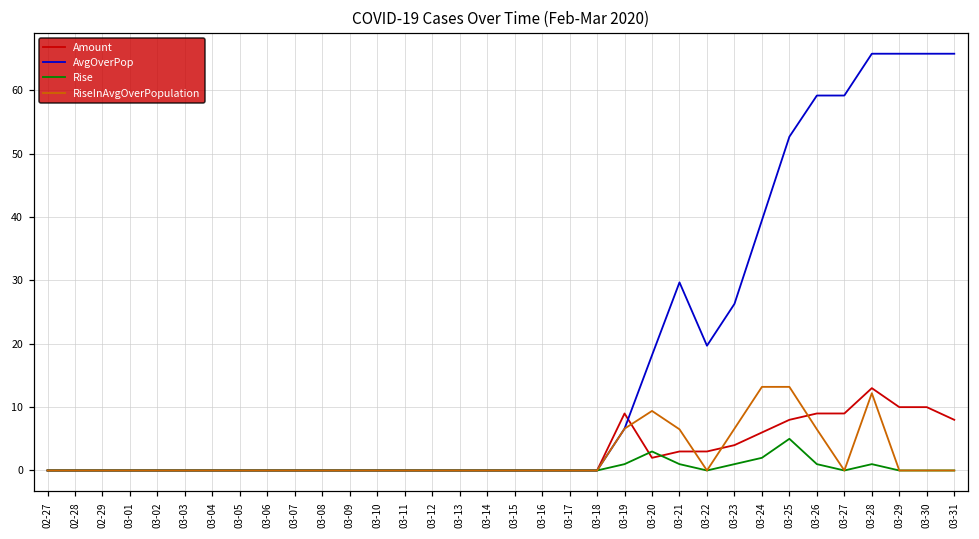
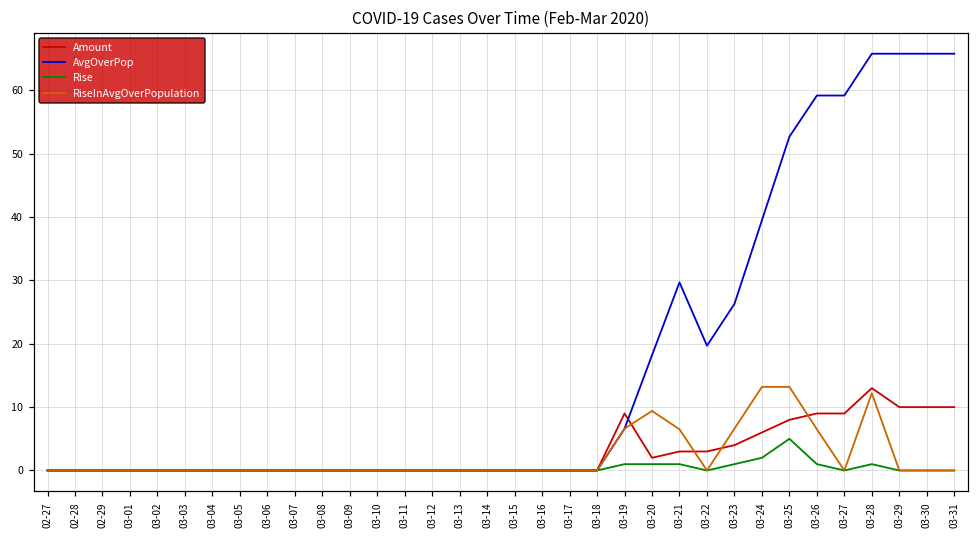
  {
    "Amount": {
      "03-19": 9,
      "03-20": 2,
      "03-21": 3,
      "03-22": 3,
      "03-23": 4,
      "03-24": 6,
      "03-25": 8,
      "03-26": 9,
      "03-27": 9,
      "03-28": 13,
      "03-29": 10,
      "03-30": 10,
-     "03-31": 8
+     "03-31": 10
    },
    "AvgOverPop": {
      "03-20": 18,
      "03-21": 30,
      "03-22": 20,
      "03-23": 26,
      "03-24": 40,
      "03-25": 53,
      "03-26": 59,
      "03-27": 59,
      "03-28": 66,
      "03-29": 66,
      "03-30": 66,
      "03-31": 66
    },
    "Rise": {
      "03-19": 1,
-     "03-20": 3,
+     "03-20": 1,
      "03-21": 1,
      "03-23": 1,
      "03-24": 2,
      "03-25": 5,
      "03-26": 1,
      "03-28": 1
    },
    "RiseInAvgOverPopulation": {
      "03-20": 9,
      "03-21": 7,
      "03-23": 7,
      "03-24": 13,
      "03-25": 13,
      "03-26": 7,
      "03-28": 12
    }
  }
